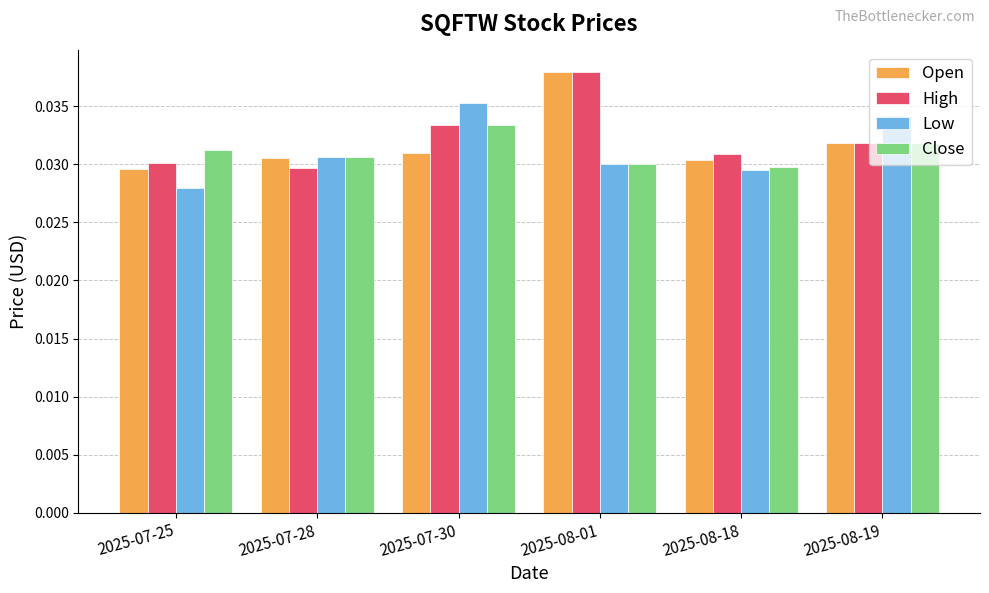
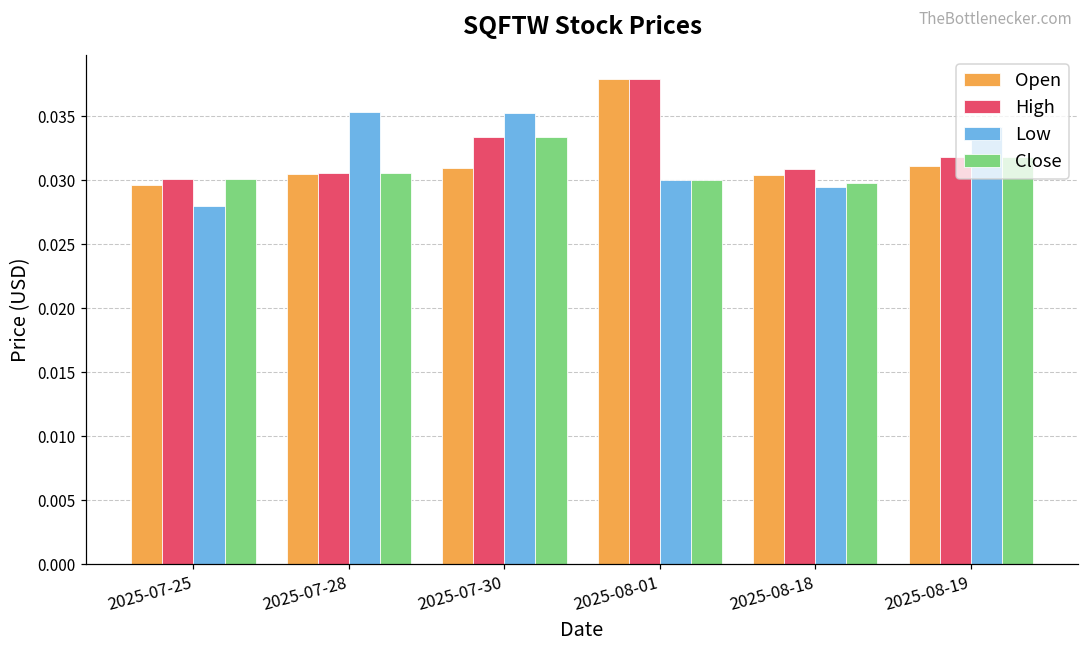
  {
    "Open": {
      "2025-07-25": 0.0296,
      "2025-07-28": 0.0305,
      "2025-07-30": 0.0310,
      "2025-08-01": 0.0379,
      "2025-08-18": 0.0304,
-     "2025-08-19": 0.0318
+     "2025-08-19": 0.0311
    },
    "High": {
      "2025-07-25": 0.0301,
-     "2025-07-28": 0.0297,
+     "2025-07-28": 0.0306,
      "2025-07-30": 0.0334,
      "2025-08-01": 0.0379,
      "2025-08-18": 0.0309,
      "2025-08-19": 0.0318
    },
    "Low": {
      "2025-07-25": 0.0280,
-     "2025-07-28": 0.0306,
+     "2025-07-28": 0.0354,
      "2025-07-30": 0.0353,
      "2025-08-01": 0.0300,
      "2025-08-18": 0.0295
    },
    "Close": {
-     "2025-07-25": 0.0312,
+     "2025-07-25": 0.0301,
      "2025-07-28": 0.0306,
      "2025-07-30": 0.0334,
      "2025-08-01": 0.0300,
      "2025-08-18": 0.0298
    }
  }
